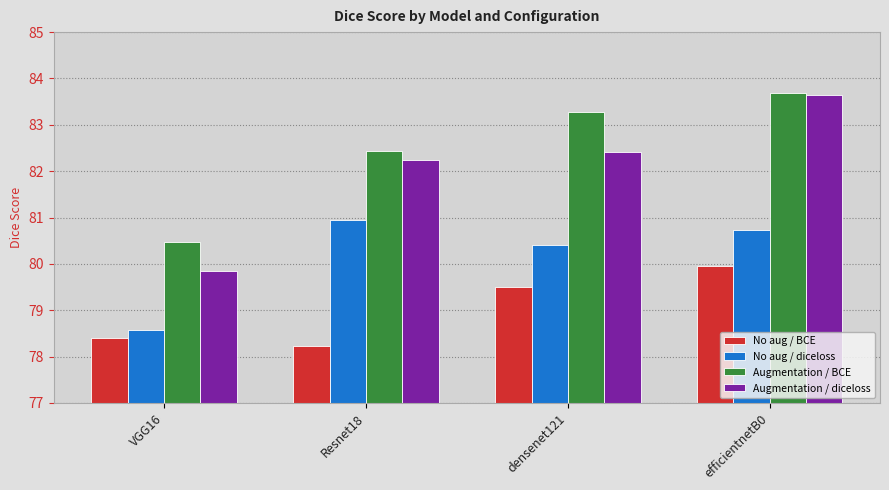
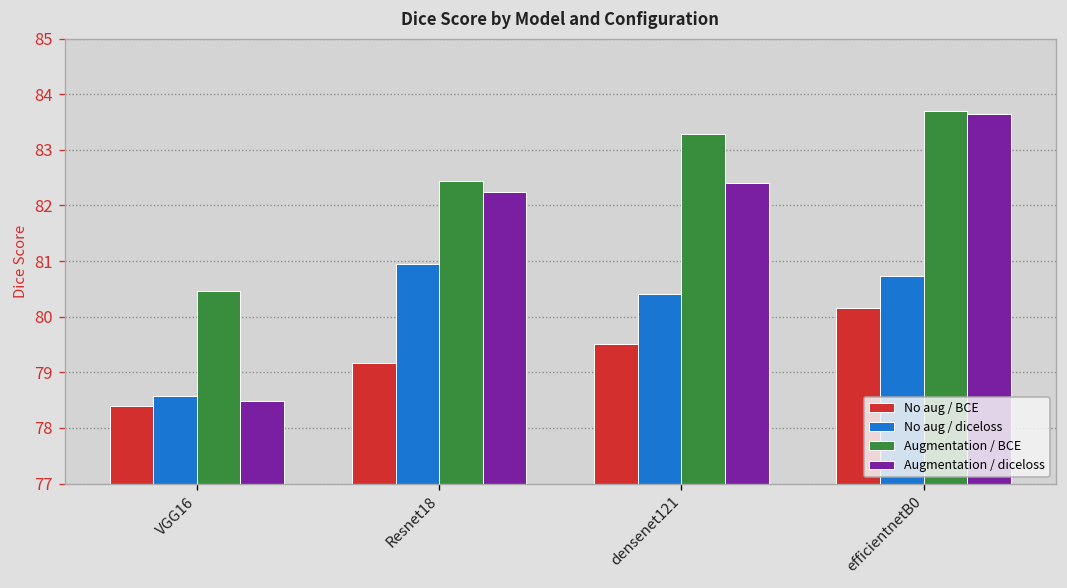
  {
    "No aug / BCE": {
      "VGG16": 78.4,
-     "Resnet18": 78.2,
+     "Resnet18": 79.2,
      "densenet121": 79.5,
-     "efficientnetB0": 80.0
+     "efficientnetB0": 80.2
    },
    "No aug / diceloss": {
      "VGG16": 78.6,
      "Resnet18": 80.9,
      "densenet121": 80.4,
      "efficientnetB0": 80.7
    },
    "Augmentation / BCE": {
      "VGG16": 80.5,
      "Resnet18": 82.4,
      "densenet121": 83.3,
      "efficientnetB0": 83.7
    },
    "Augmentation / diceloss": {
-     "VGG16": 79.8,
+     "VGG16": 78.5,
      "Resnet18": 82.2,
      "densenet121": 82.4,
      "efficientnetB0": 83.7
    }
  }
